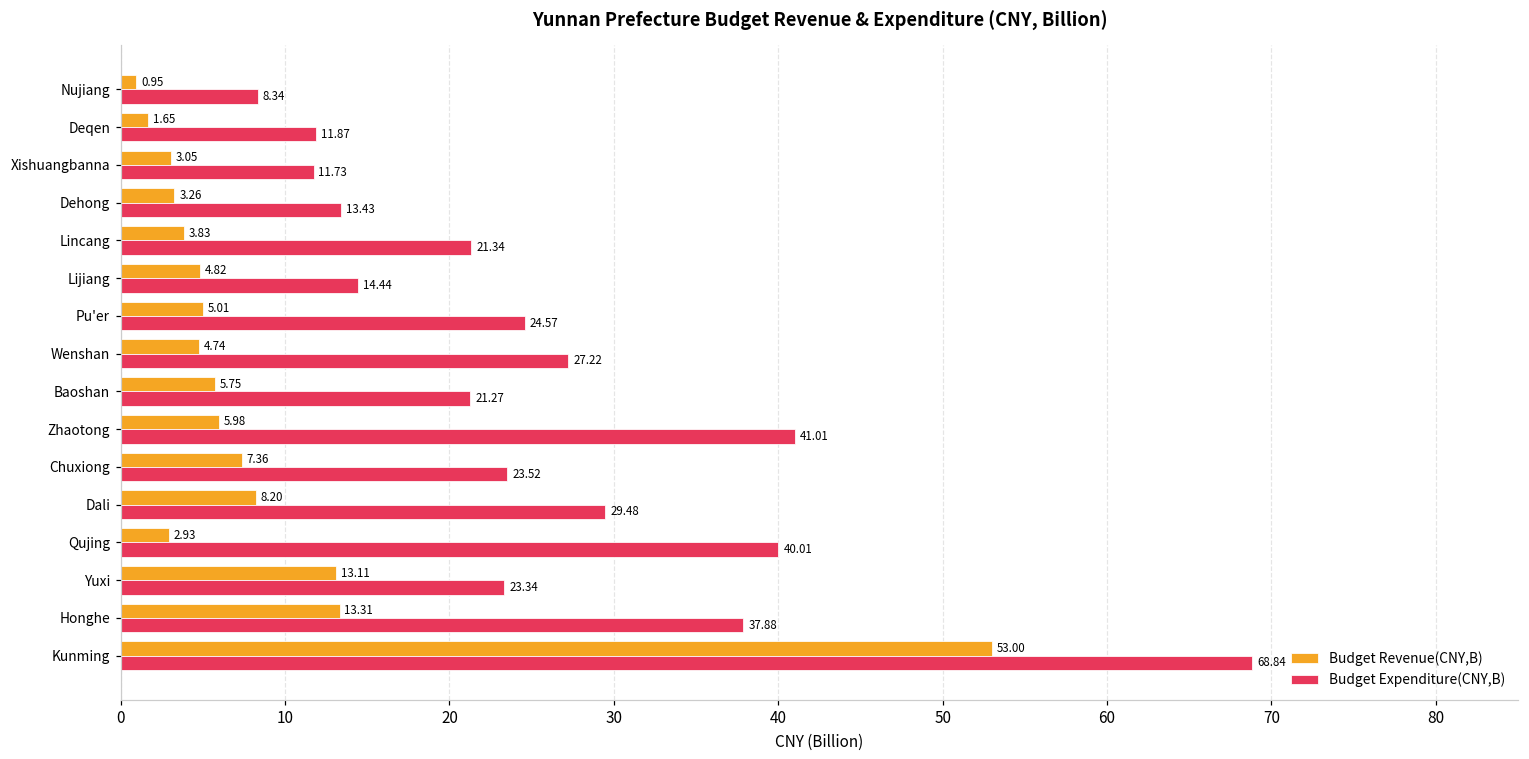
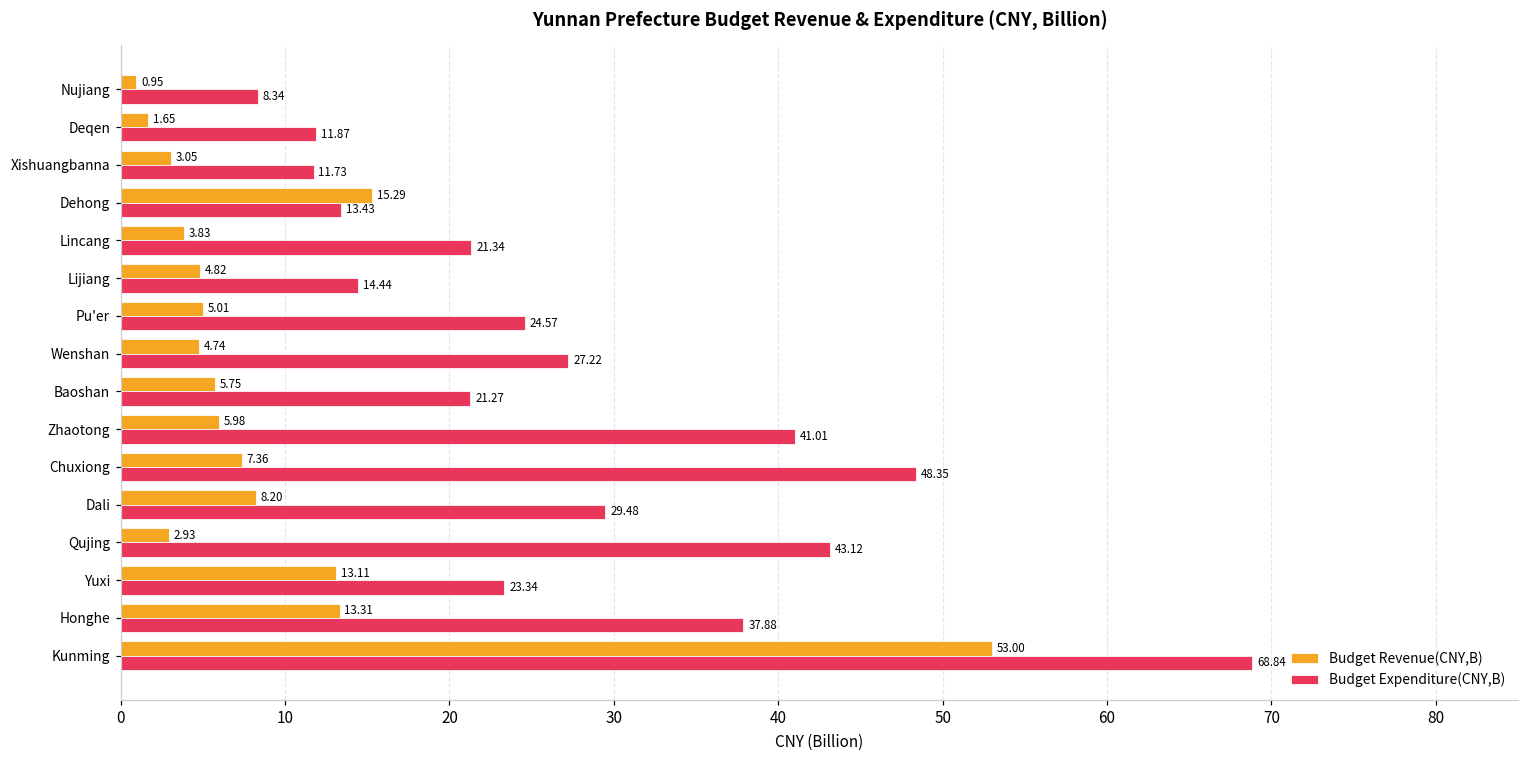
  {
    "Budget Revenue(CNY,B)": {
      "Nujiang": 0.95,
      "Deqen": 1.65,
      "Xishuangbanna": 3.05,
-     "Dehong": 3.26,
+     "Dehong": 15.29,
      "Lincang": 3.83,
      "Lijiang": 4.82,
      "Pu'er": 5.01,
      "Wenshan": 4.74,
      "Baoshan": 5.75,
      "Zhaotong": 5.98,
      "Chuxiong": 7.36,
      "Dali": 8.20,
      "Qujing": 2.93,
      "Yuxi": 13.11,
      "Honghe": 13.31,
      "Kunming": 53.00
    },
    "Budget Expenditure(CNY,B)": {
      "Nujiang": 8.34,
      "Deqen": 11.87,
      "Xishuangbanna": 11.73,
      "Dehong": 13.43,
      "Lincang": 21.34,
      "Lijiang": 14.44,
      "Pu'er": 24.57,
      "Wenshan": 27.22,
      "Baoshan": 21.27,
      "Zhaotong": 41.01,
-     "Chuxiong": 23.52,
+     "Chuxiong": 48.35,
      "Dali": 29.48,
-     "Qujing": 40.01,
+     "Qujing": 43.12,
      "Yuxi": 23.34,
      "Honghe": 37.88,
      "Kunming": 68.84
    }
  }
